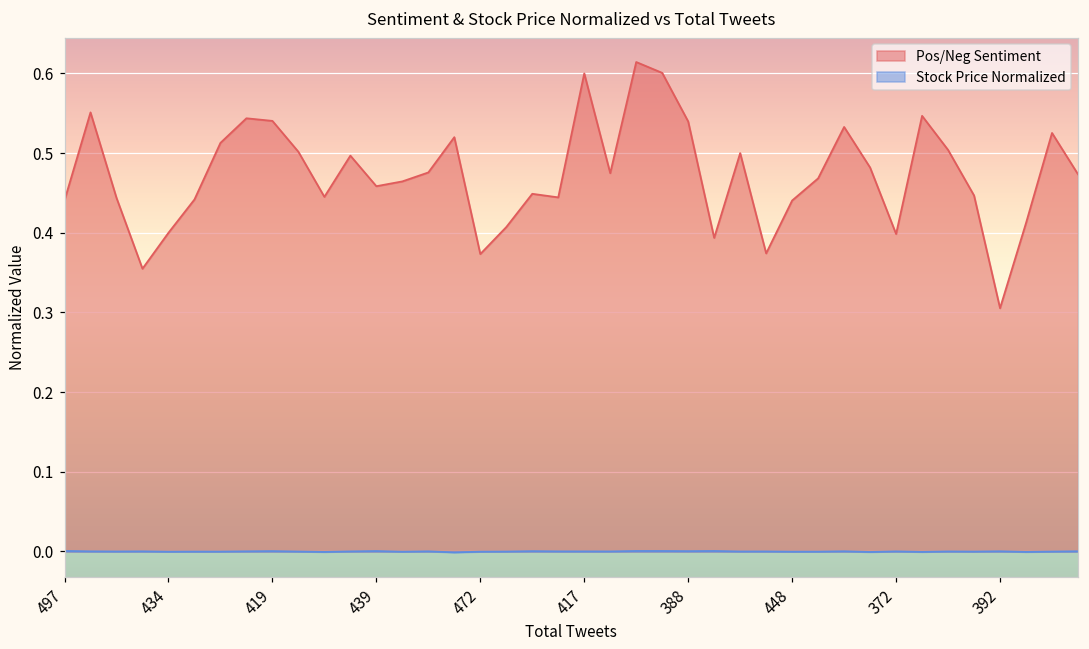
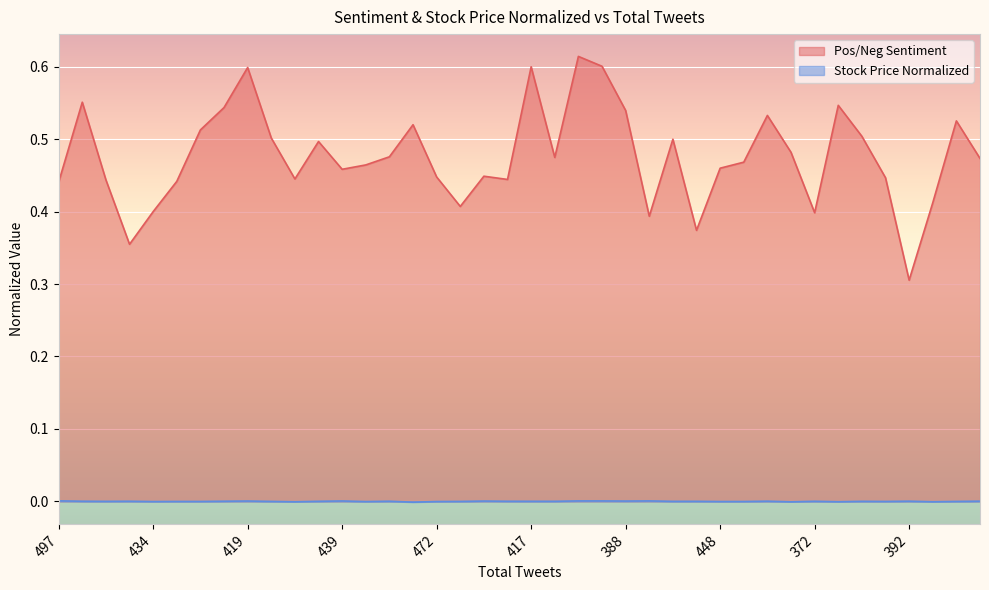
  {
    "Pos/Neg Sentiment": {
      "497": 0.44,
      "434": 0.40,
-     "419": 0.54,
+     "419": 0.60,
      "439": 0.46,
-     "472": 0.37,
+     "472": 0.45,
      "417": 0.60,
      "388": 0.54,
-     "448": 0.44,
+     "448": 0.46,
      "372": 0.40,
      "392": 0.31
    }
  }
